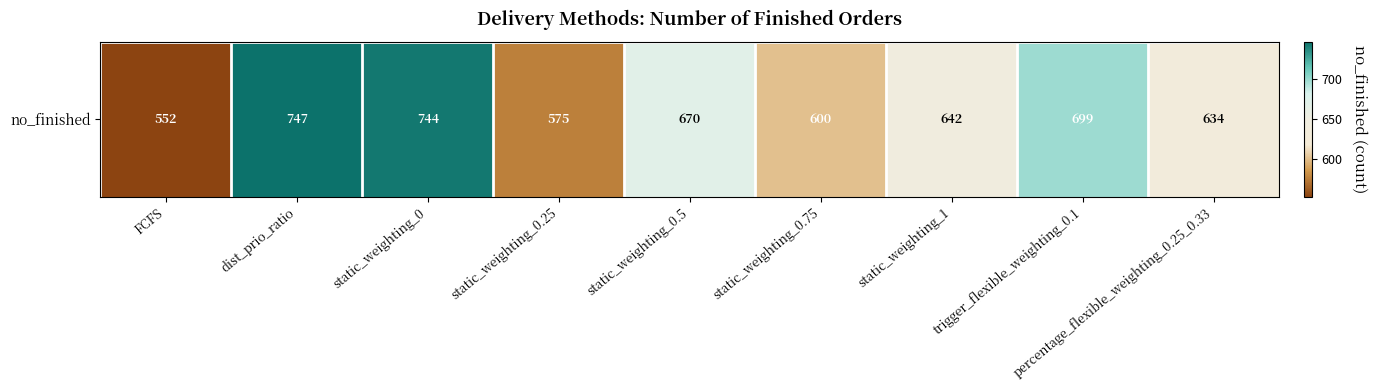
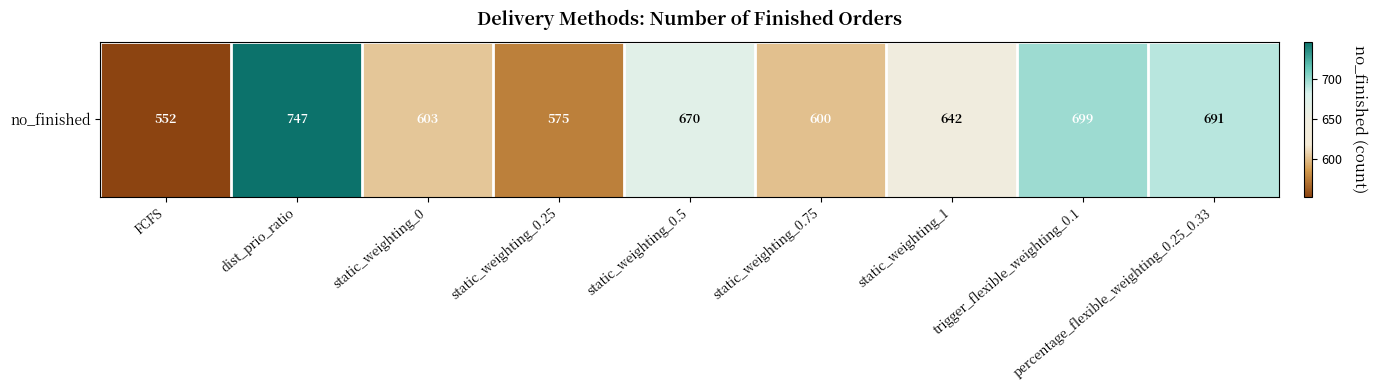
  {
    "no_finished": {
      "FCFS": 552,
      "dist_prio_ratio": 747,
-     "static_weighting_0": 744,
+     "static_weighting_0": 603,
      "static_weighting_0.25": 575,
      "static_weighting_0.5": 670,
      "static_weighting_0.75": 600,
      "static_weighting_1": 642,
      "trigger_flexible_weighting_0.1": 699,
-     "percentage_flexible_weighting_0.25_0.33": 634
+     "percentage_flexible_weighting_0.25_0.33": 691
    }
  }
